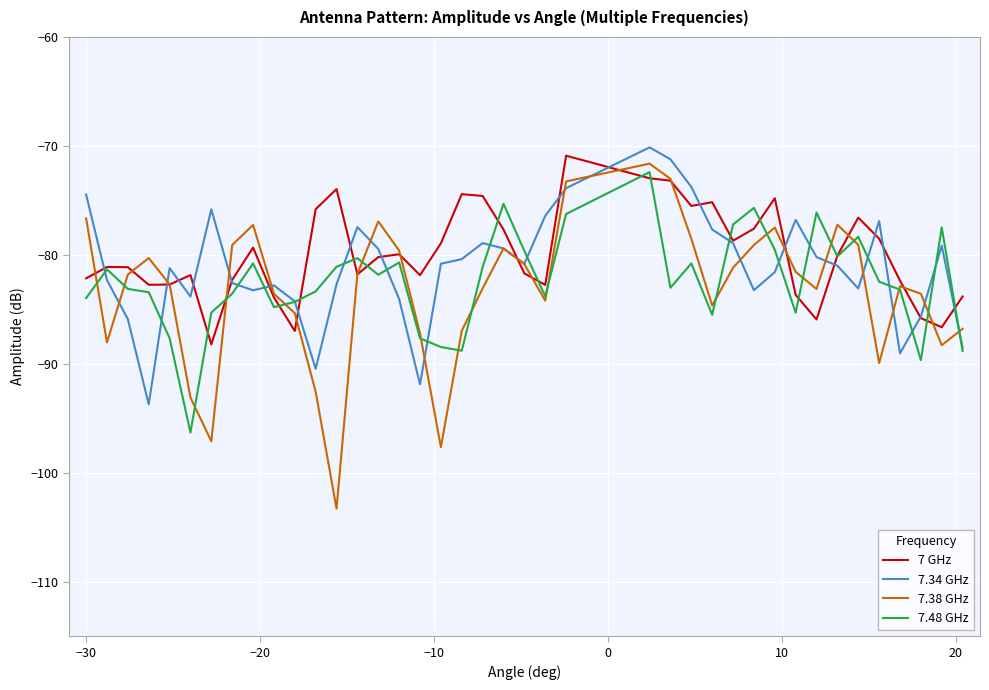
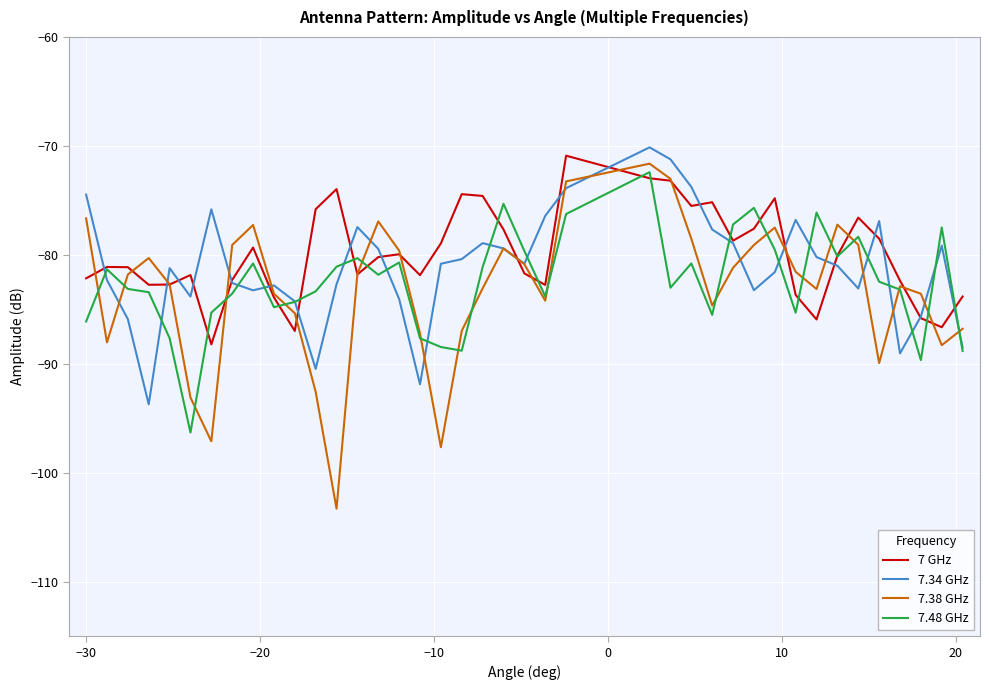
  {
    "7 GHz": {
      "−30": -82.2
    },
    "7.34 GHz": {
      "−30": -74.5
    },
    "7.38 GHz": {
      "−30": -76.6
    },
    "7.48 GHz": {
-     "−30": -84.0
+     "−30": -86.1
    }
  }
